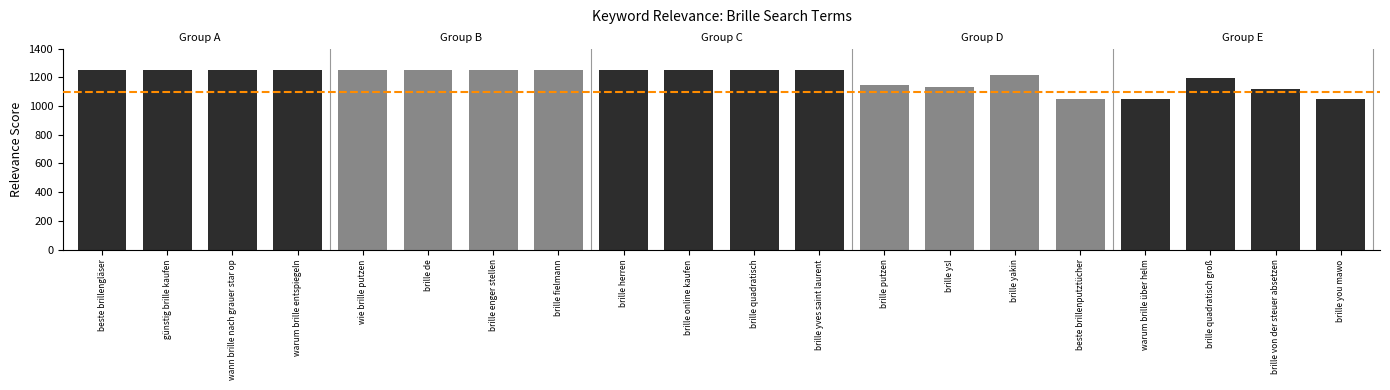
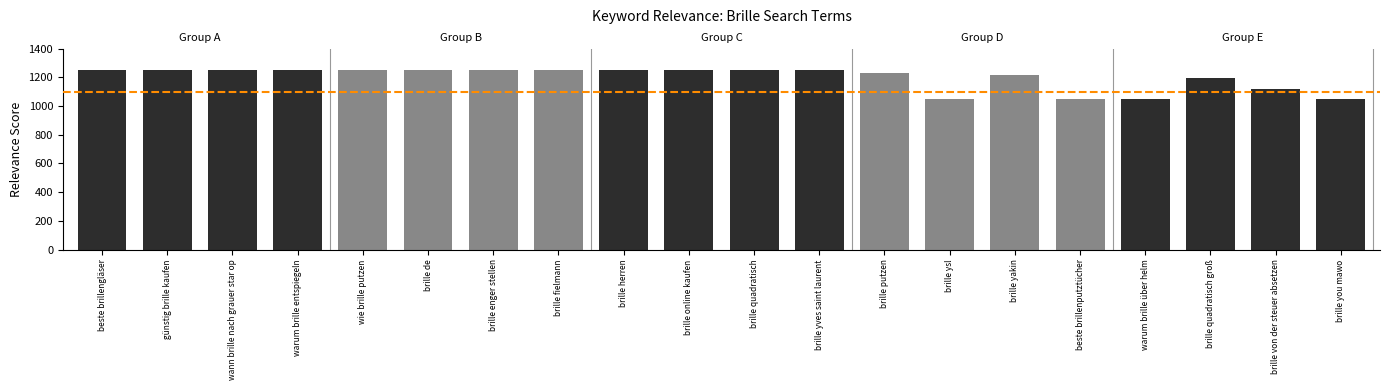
  {
    "beste brillengläser": 1250,
    "günstig brille kaufen": 1250,
    "wann brille nach grauer star op": 1250,
    "warum brille entspiegeln": 1250,
    "wie brille putzen": 1250,
    "brille de": 1250,
    "brille enger stellen": 1250,
    "brille fielmann": 1250,
    "brille herren": 1250,
    "brille online kaufen": 1250,
    "brille quadratisch": 1250,
    "brille yves saint laurent": 1250,
-   "brille putzen": 1150,
-   "brille ysl": 1130,
+   "brille putzen": 1230,
+   "brille ysl": 1050,
    "brille yakin": 1210,
    "beste brillenputztücher": 1050,
    "warum brille über helm": 1050,
    "brille quadratisch groß": 1200,
    "brille von der steuer absetzen": 1120,
    "brille you mawo": 1050
  }
